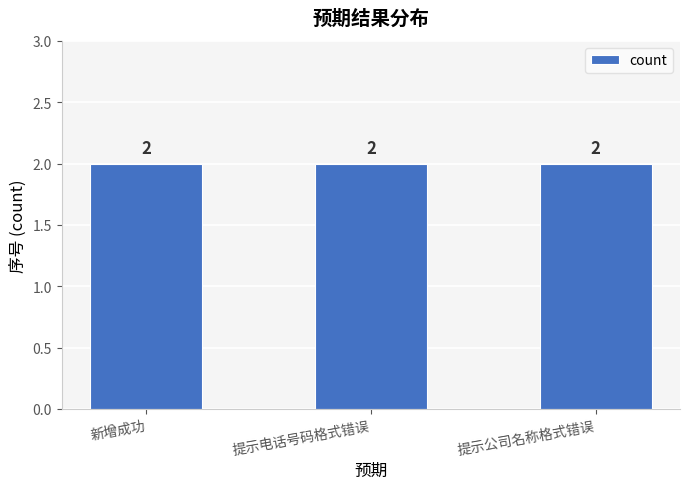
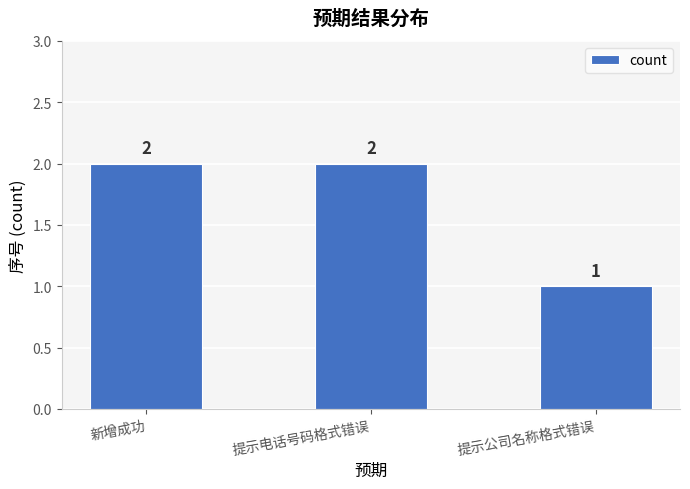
  {
    "新增成功": 2,
    "提示电话号码格式错误": 2,
-   "提示公司名称格式错误": 2
+   "提示公司名称格式错误": 1
  }
